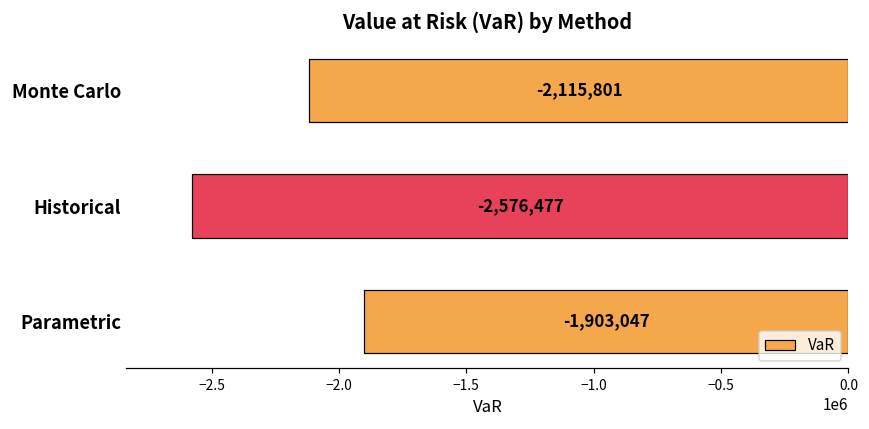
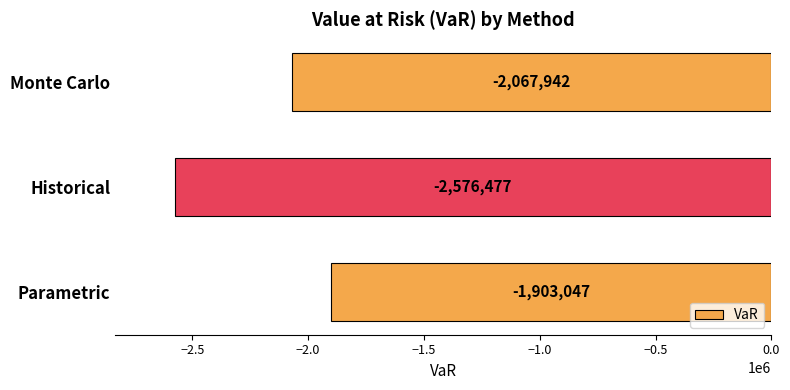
  {
-   "Monte Carlo": "-2,115,801",
+   "Monte Carlo": "-2,067,942",
    "Historical": "-2,576,477",
    "Parametric": "-1,903,047"
  }
